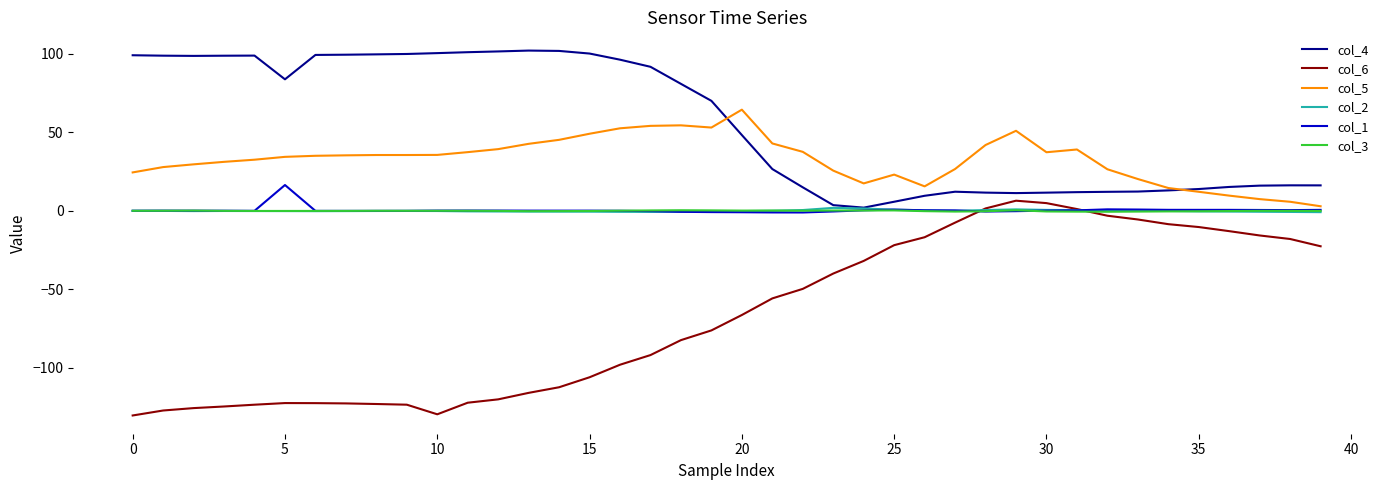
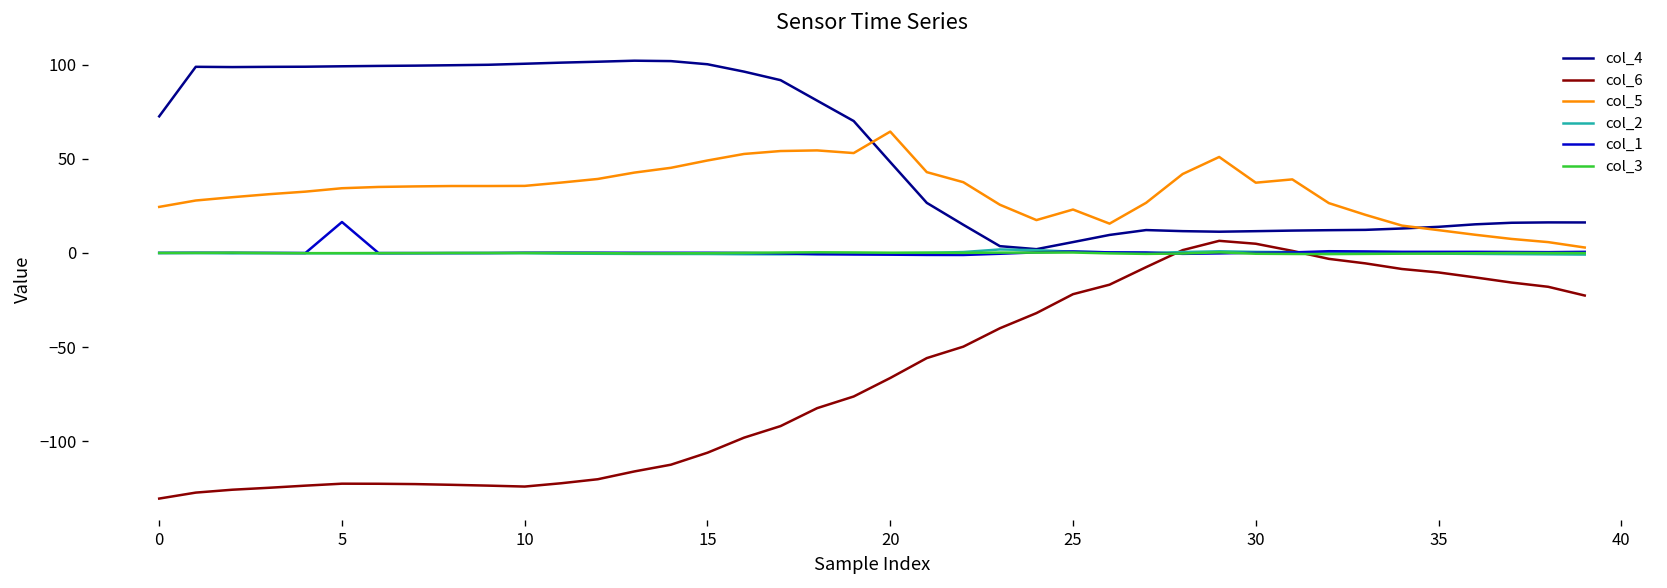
  {
    "col_4": {
-     "0": 99,
-     "5": 84,
+     "0": 73,
+     "5": 99,
      "10": 100,
      "15": 100,
      "20": 48,
      "25": 6,
      "30": 12,
      "35": 14
    },
    "col_6": {
      "0": -130,
      "5": -122,
-     "10": -130,
+     "10": -124,
      "15": -106,
      "20": -66,
      "25": -22,
      "30": 5,
      "35": -10
    },
    "col_5": {
      "0": 24,
      "5": 34,
      "10": 36,
      "15": 49,
      "20": 64,
      "25": 23,
      "30": 37,
      "35": 12
    },
    "col_1": {
      "5": 16
    }
  }
